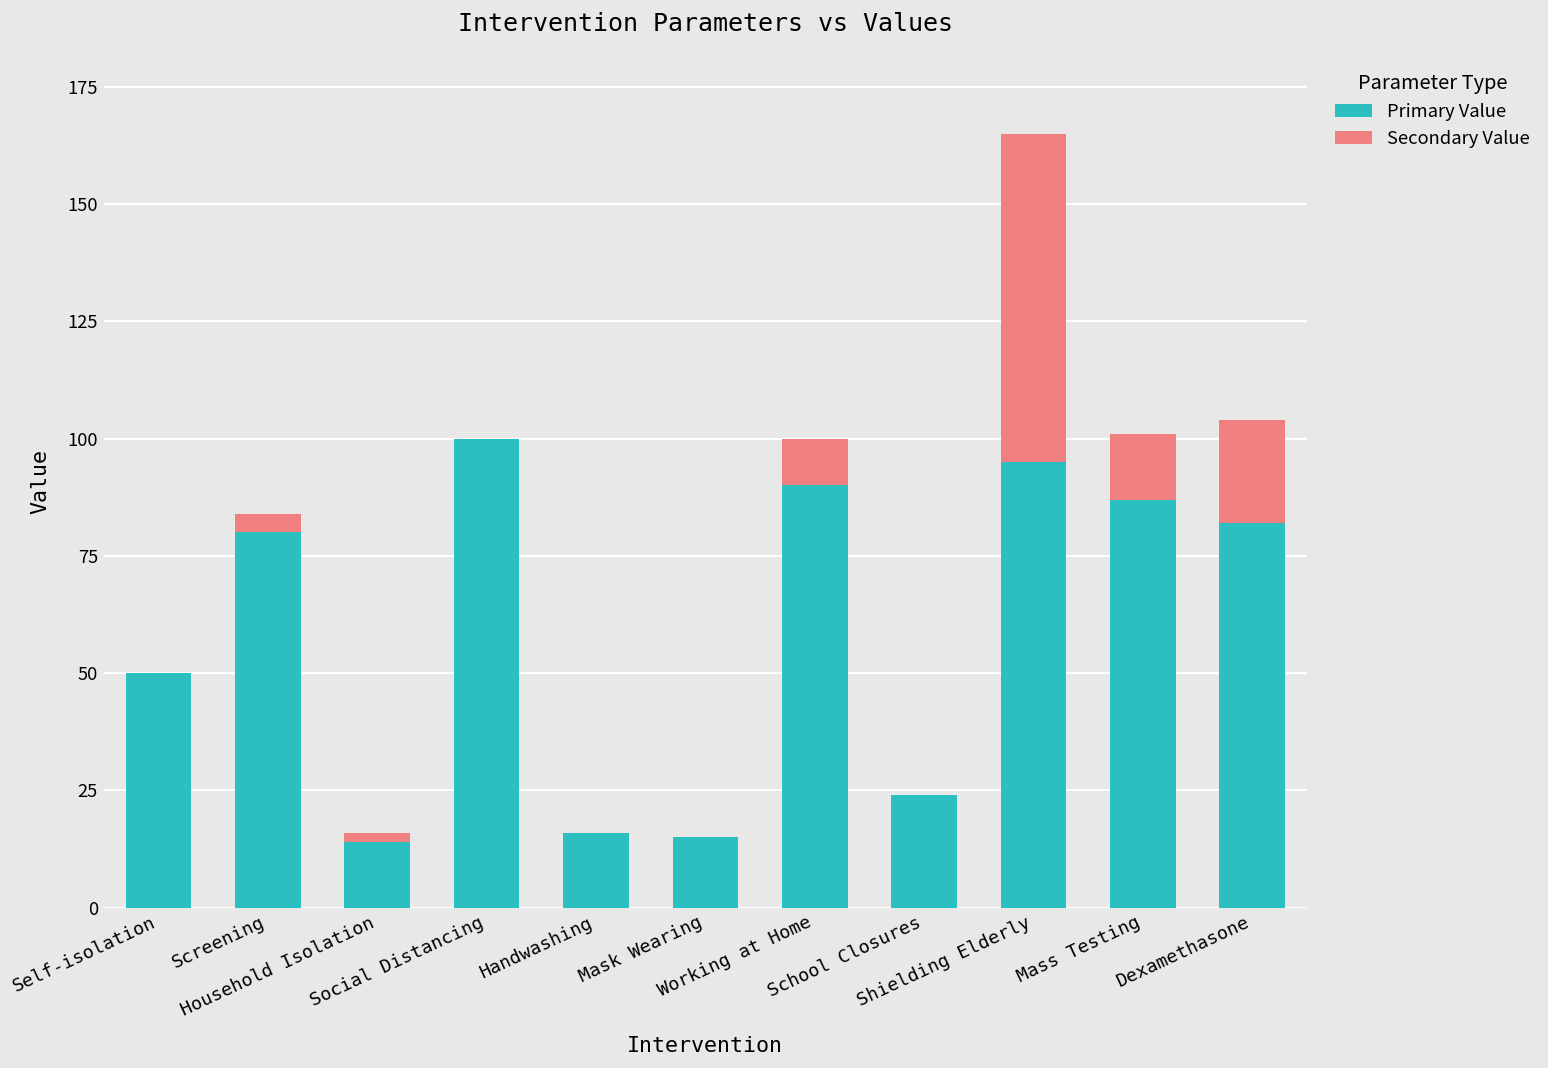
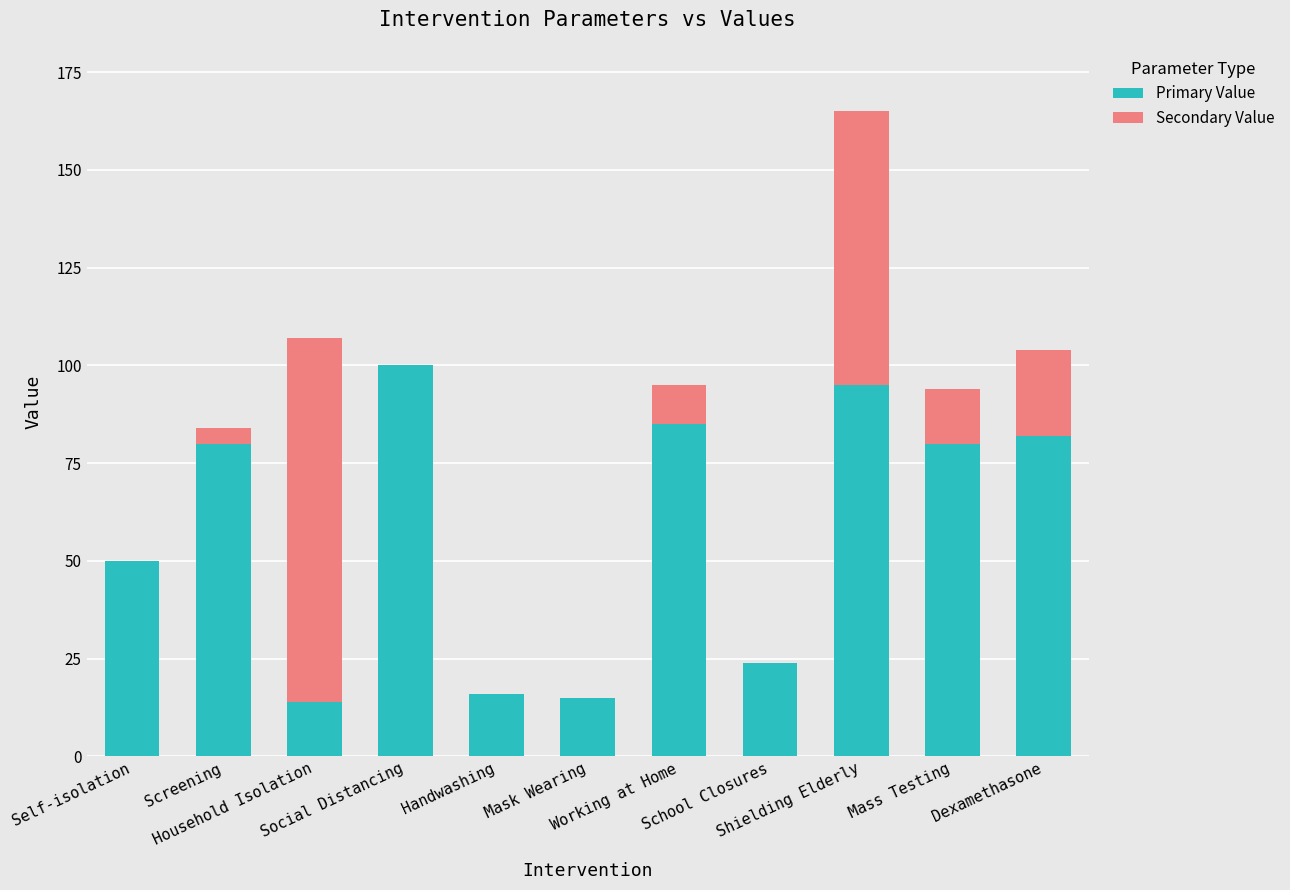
  {
    "Primary Value": {
      "Self-isolation": 50,
      "Screening": 80,
      "Household Isolation": 14,
      "Social Distancing": 100,
      "Handwashing": 16,
      "Mask Wearing": 15,
-     "Working at Home": 90,
+     "Working at Home": 85,
      "School Closures": 24,
      "Shielding Elderly": 95,
-     "Mass Testing": 87,
+     "Mass Testing": 80,
      "Dexamethasone": 82
    },
    "Secondary Value": {
      "Self-isolation": 0,
      "Screening": 4,
-     "Household Isolation": 2,
+     "Household Isolation": 93,
      "Social Distancing": 0,
      "Handwashing": 0,
      "Mask Wearing": 0,
      "Working at Home": 10,
      "School Closures": 0,
      "Shielding Elderly": 70,
      "Mass Testing": 14,
      "Dexamethasone": 22
    }
  }
